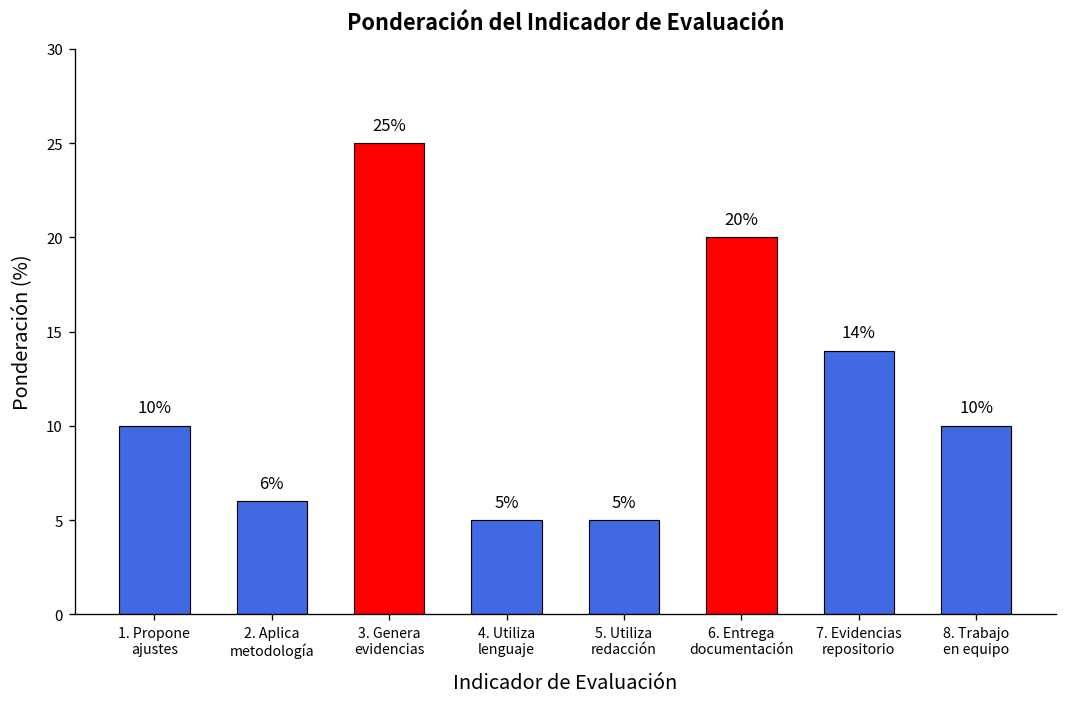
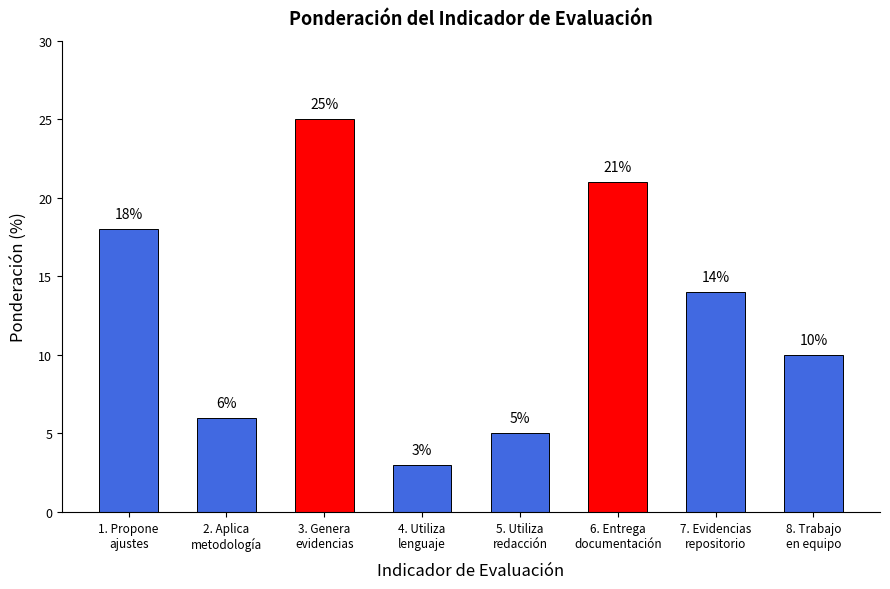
  {
-   "1. Propone ajustes": "10%",
+   "1. Propone ajustes": "18%",
    "2. Aplica metodología": "6%",
    "3. Genera evidencias": "25%",
-   "4. Utiliza lenguaje": "5%",
+   "4. Utiliza lenguaje": "3%",
    "5. Utiliza redacción": "5%",
-   "6. Entrega documentación": "20%",
+   "6. Entrega documentación": "21%",
    "7. Evidencias repositorio": "14%",
    "8. Trabajo en equipo": "10%"
  }
